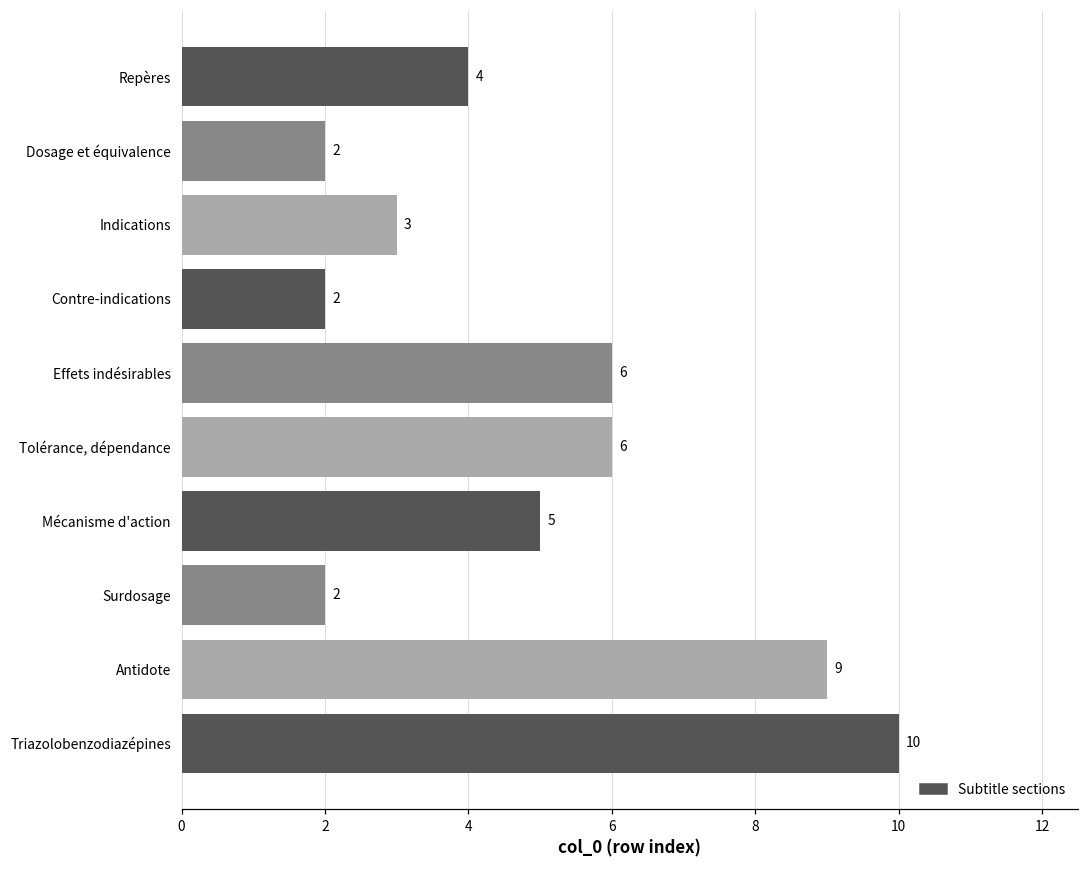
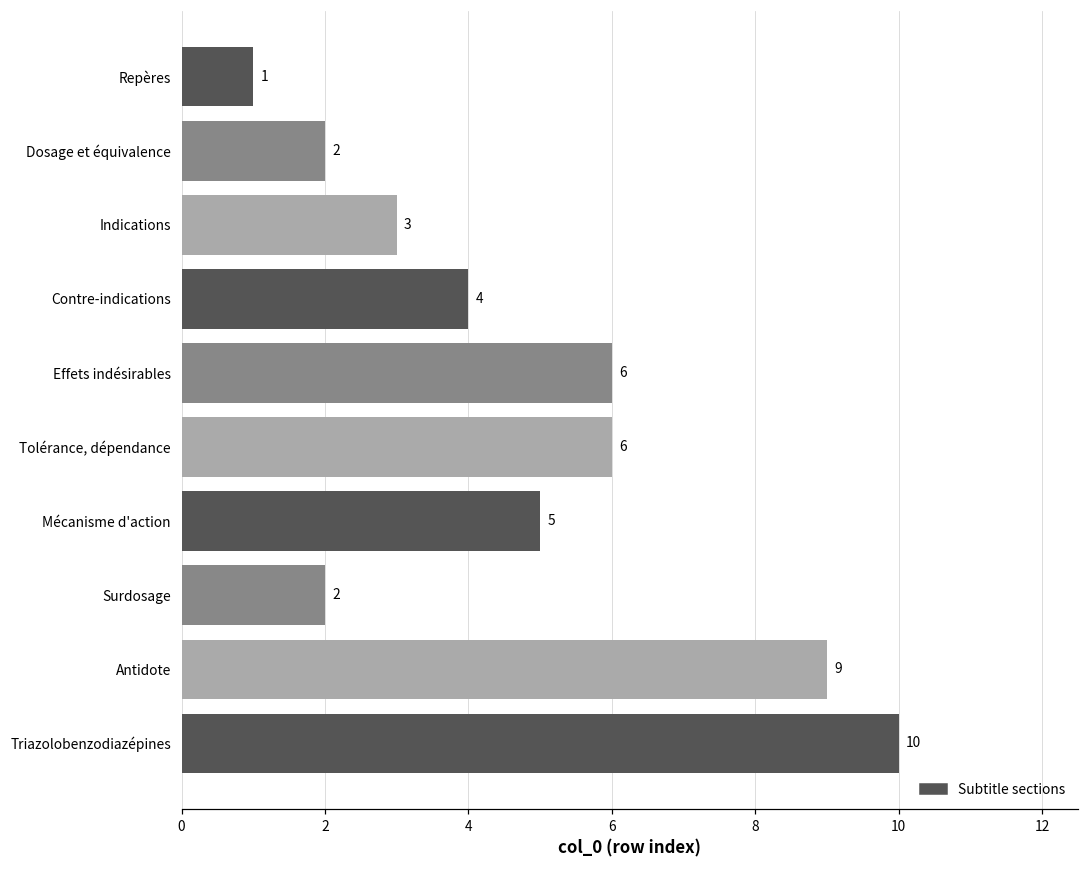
  {
-   "Repères": 4,
+   "Repères": 1,
    "Dosage et équivalence": 2,
    "Indications": 3,
-   "Contre-indications": 2,
+   "Contre-indications": 4,
    "Effets indésirables": 6,
    "Tolérance, dépendance": 6,
    "Mécanisme d'action": 5,
    "Surdosage": 2,
    "Antidote": 9,
    "Triazolobenzodiazépines": 10
  }
